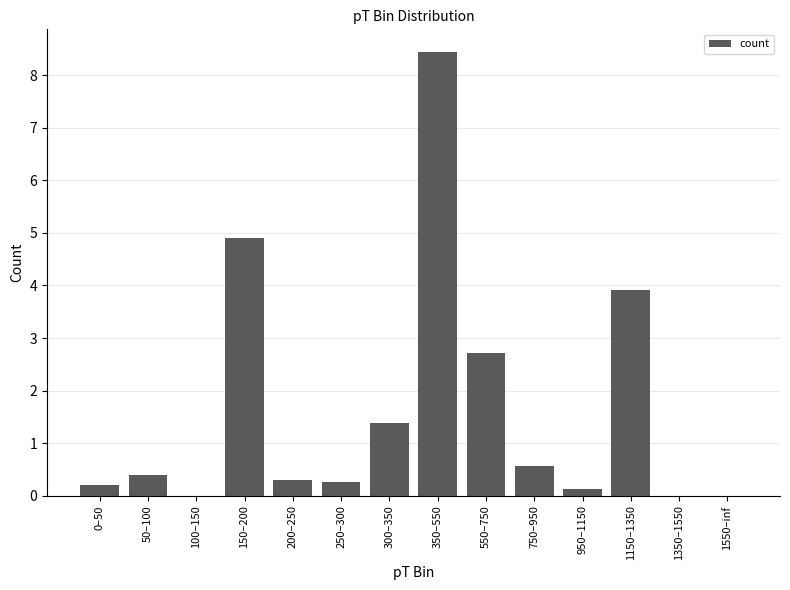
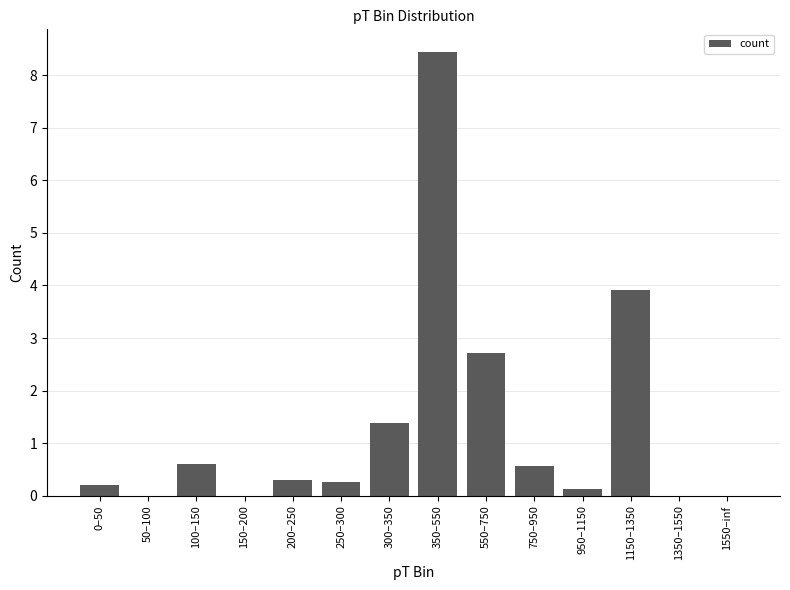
  {
    "0–50": 0.2,
-   "50–100": 0.4,
-   "100–150": 0.0,
-   "150–200": 4.9,
+   "50–100": 0.0,
+   "100–150": 0.6,
+   "150–200": 0.0,
    "200–250": 0.3,
    "250–300": 0.3,
    "300–350": 1.4,
    "350–550": 8.5,
    "550–750": 2.7,
    "750–950": 0.6,
    "950–1150": 0.1,
    "1150–1350": 3.9,
    "1350–1550": 0.0,
    "1550–inf": 0.0
  }
